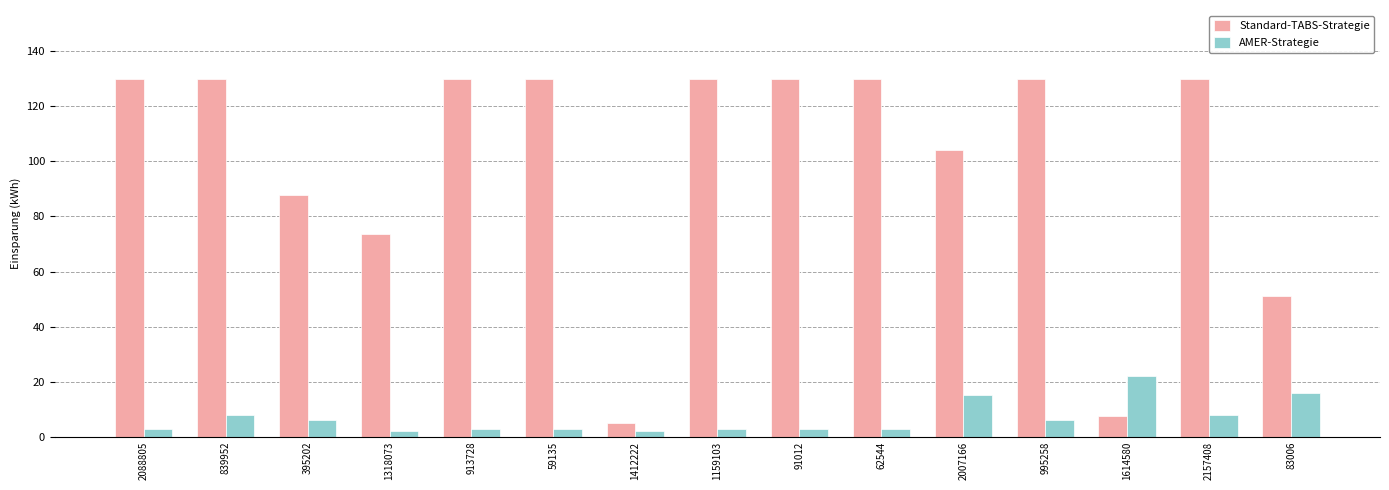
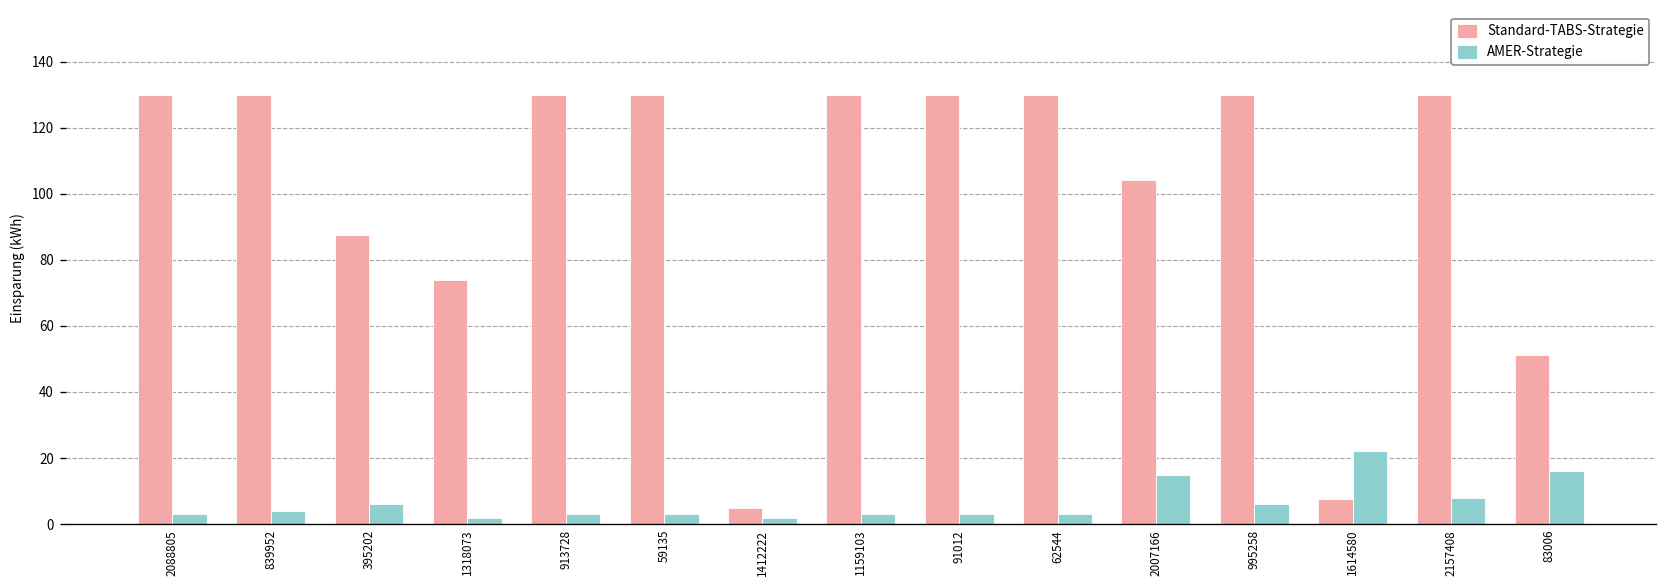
  {
    "Standard-TABS-Strategie": {
      "2088805": 130,
      "839952": 130,
      "395202": 88,
      "1318073": 74,
      "913728": 130,
      "59135": 130,
      "1412222": 5,
      "1159103": 130,
      "91012": 130,
      "62544": 130,
      "2007166": 104,
      "995258": 130,
      "1614580": 8,
      "2157408": 130,
      "83006": 51
    },
    "AMER-Strategie": {
      "2088805": 3,
-     "839952": 8,
+     "839952": 4,
      "395202": 6,
      "1318073": 2,
      "913728": 3,
      "59135": 3,
      "1412222": 2,
      "1159103": 3,
      "91012": 3,
      "62544": 3,
      "2007166": 15,
      "995258": 6,
      "1614580": 22,
      "2157408": 8,
      "83006": 16
    }
  }
